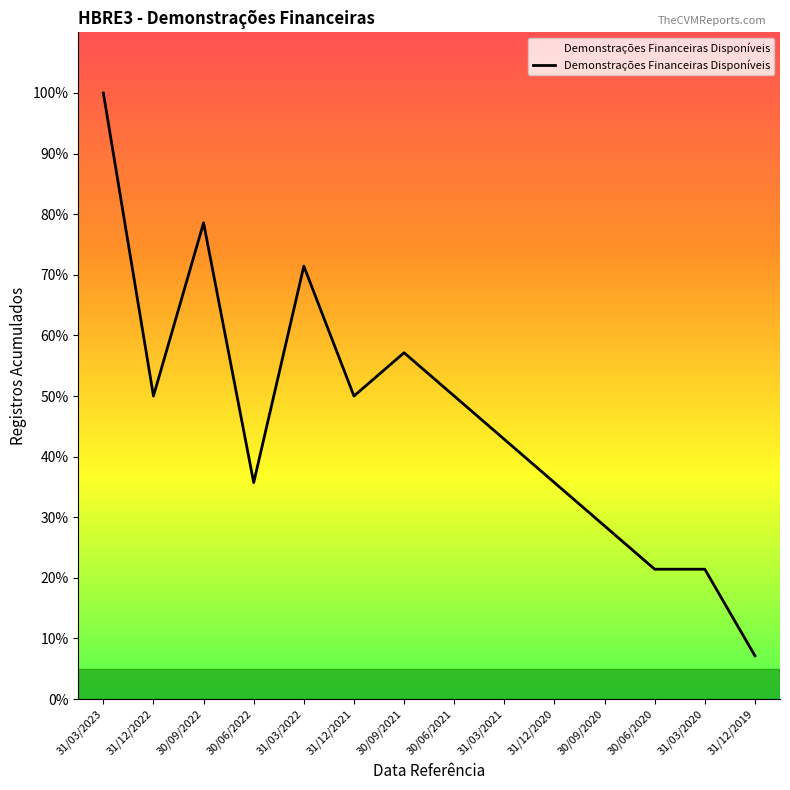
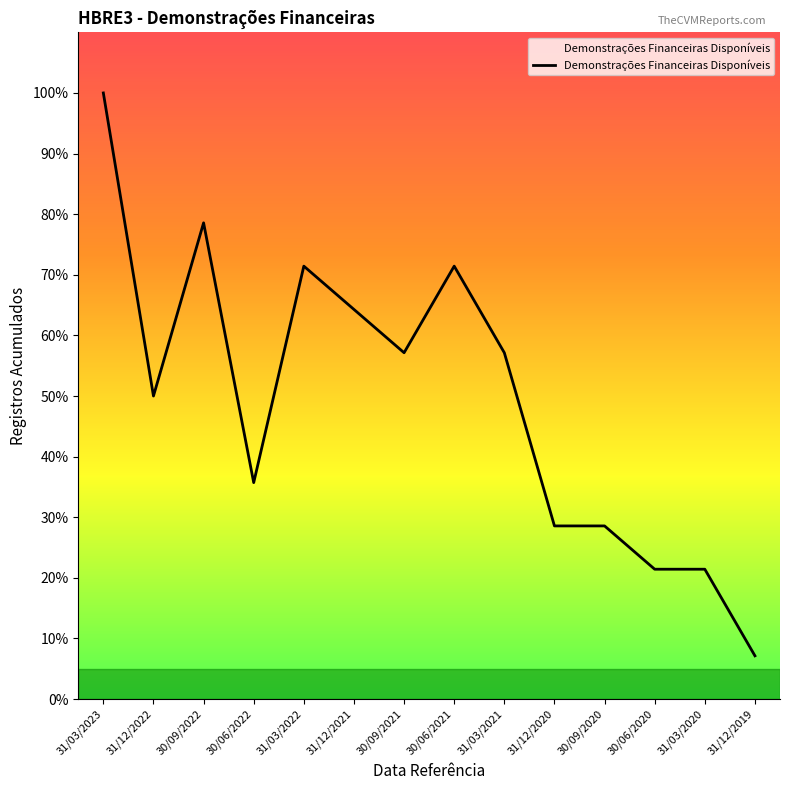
  {
    "31/03/2023": "100%",
    "31/12/2022": "50%",
    "30/09/2022": "79%",
    "30/06/2022": "36%",
    "31/03/2022": "71%",
-   "31/12/2021": "50%",
+   "31/12/2021": "64%",
    "30/09/2021": "57%",
-   "30/06/2021": "50%",
-   "31/03/2021": "43%",
-   "31/12/2020": "36%",
+   "30/06/2021": "71%",
+   "31/03/2021": "57%",
+   "31/12/2020": "29%",
    "30/09/2020": "29%",
    "30/06/2020": "21%",
    "31/03/2020": "21%",
    "31/12/2019": "7%"
  }
